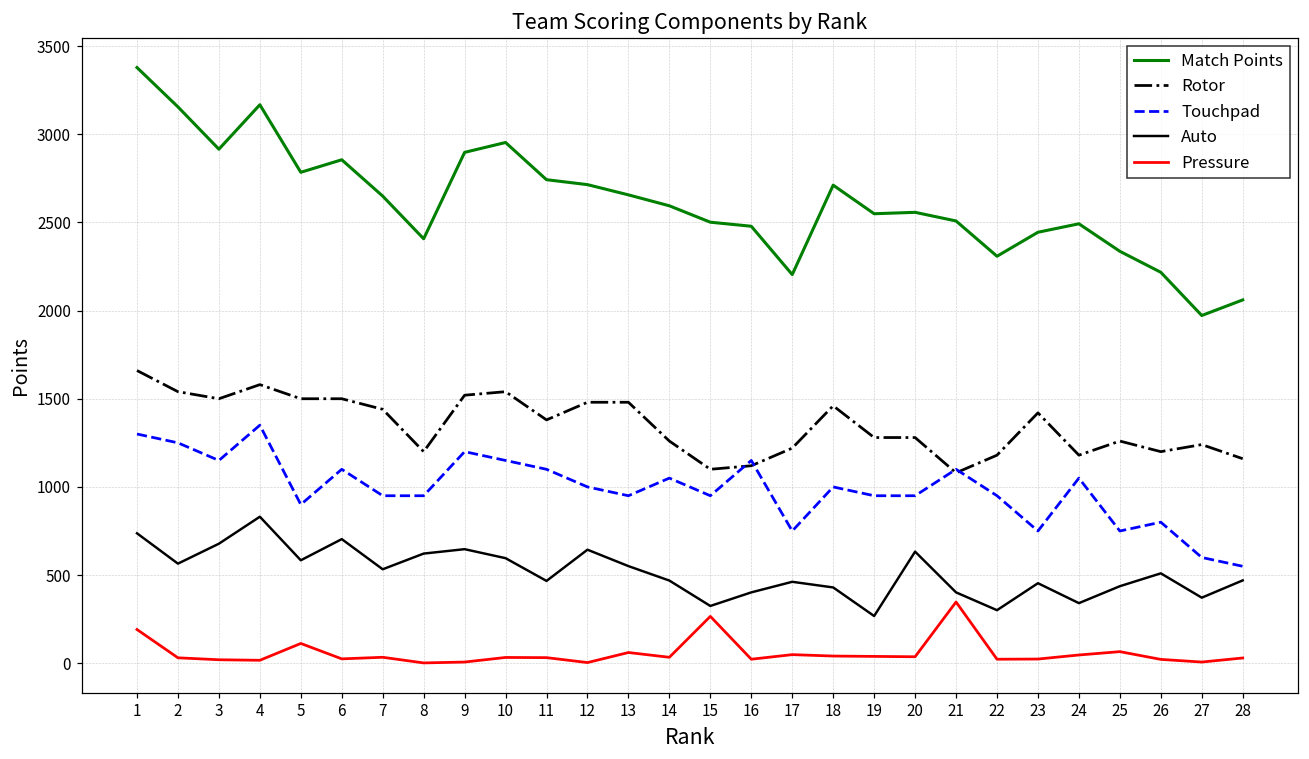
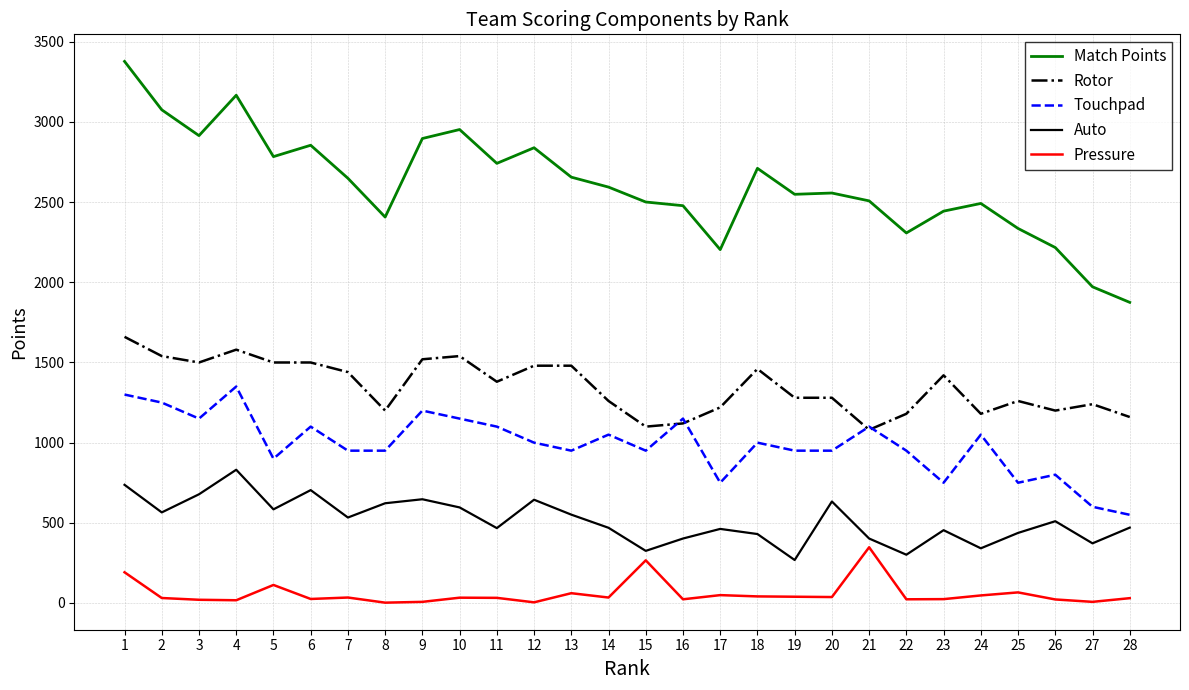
  {
    "Match Points": {
      "1": 3380,
-     "2": 3150,
+     "2": 3080,
      "3": 2920,
      "4": 3170,
      "5": 2780,
      "6": 2860,
      "7": 2650,
      "8": 2410,
      "9": 2900,
      "10": 2950,
      "11": 2740,
-     "12": 2710,
+     "12": 2840,
      "13": 2660,
      "14": 2590,
      "15": 2500,
      "16": 2480,
      "17": 2200,
      "18": 2710,
      "19": 2550,
      "20": 2560,
      "21": 2510,
      "22": 2310,
      "23": 2440,
      "24": 2490,
      "25": 2340,
      "26": 2220,
      "27": 1970,
-     "28": 2060
+     "28": 1880
    },
    "Touchpad": {
      "1": 1300,
      "2": 1250,
      "3": 1150,
      "4": 1350,
      "5": 900,
      "6": 1100,
      "7": 950,
      "8": 950,
      "9": 1200,
      "10": 1150,
      "11": 1100,
      "12": 1000,
      "13": 950,
      "14": 1050,
      "15": 950,
      "16": 1150,
      "17": 750,
      "18": 1000,
      "19": 950,
      "20": 950,
      "21": 1100,
      "22": 950,
      "23": 750,
      "24": 1050,
      "25": 750,
      "26": 800,
      "27": 600,
      "28": 550
    },
    "Pressure": {
      "1": 190,
      "2": 30,
      "3": 20,
      "4": 20,
      "5": 110,
      "6": 30,
      "7": 30,
      "8": 0,
      "9": 10,
      "10": 30,
      "11": 30,
      "12": 0,
      "13": 60,
      "14": 30,
      "15": 270,
      "16": 20,
      "17": 50,
      "18": 40,
      "19": 40,
      "20": 40,
      "21": 350,
      "22": 20,
      "23": 20,
      "24": 50,
      "25": 70,
      "26": 20,
      "27": 10,
      "28": 30
    }
  }
